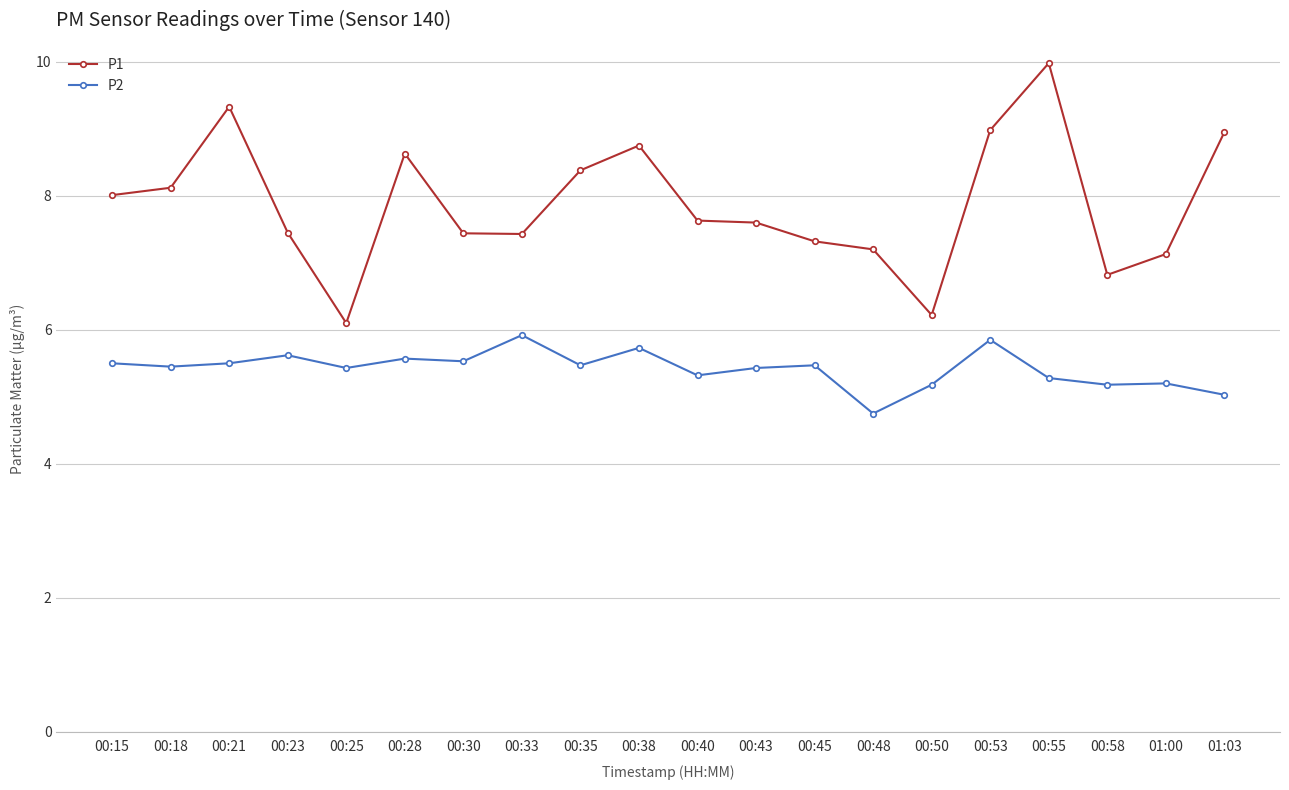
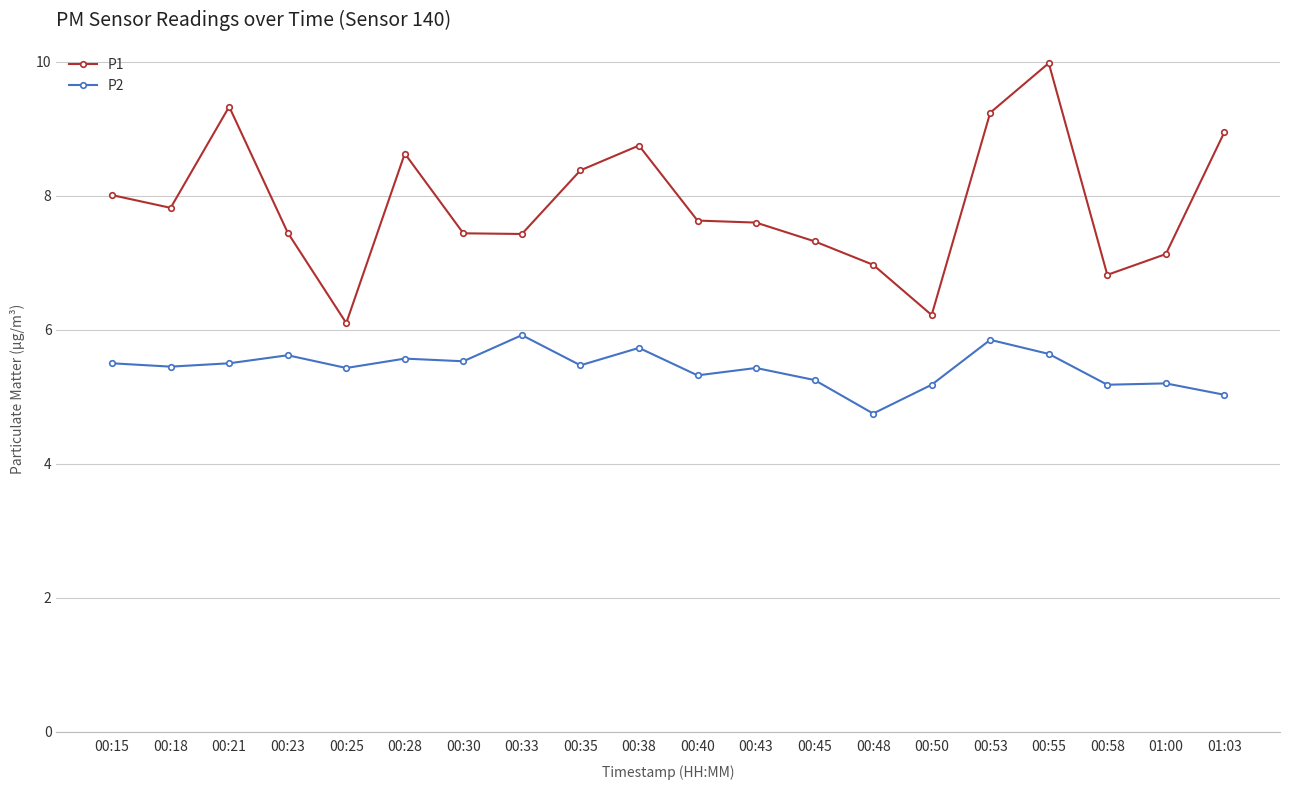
  {
    "P1": {
      "00:15": 8.0,
-     "00:18": 8.1,
+     "00:18": 7.8,
      "00:21": 9.3,
      "00:23": 7.5,
      "00:25": 6.1,
      "00:28": 8.6,
      "00:30": 7.4,
      "00:33": 7.4,
      "00:35": 8.4,
      "00:38": 8.8,
      "00:40": 7.6,
      "00:43": 7.6,
      "00:45": 7.3,
-     "00:48": 7.2,
+     "00:48": 7.0,
      "00:50": 6.2,
-     "00:53": 9.0,
+     "00:53": 9.2,
      "00:55": 10.0,
      "00:58": 6.8,
      "01:00": 7.1,
      "01:03": 9.0
    },
    "P2": {
      "00:15": 5.5,
      "00:18": 5.5,
      "00:21": 5.5,
      "00:23": 5.6,
      "00:25": 5.4,
      "00:28": 5.6,
      "00:30": 5.5,
      "00:33": 5.9,
      "00:35": 5.5,
      "00:38": 5.7,
      "00:40": 5.3,
      "00:43": 5.4,
-     "00:45": 5.5,
+     "00:45": 5.3,
      "00:48": 4.8,
      "00:50": 5.2,
      "00:53": 5.9,
-     "00:55": 5.3,
+     "00:55": 5.6,
      "00:58": 5.2,
      "01:00": 5.2,
      "01:03": 5.0
    }
  }
